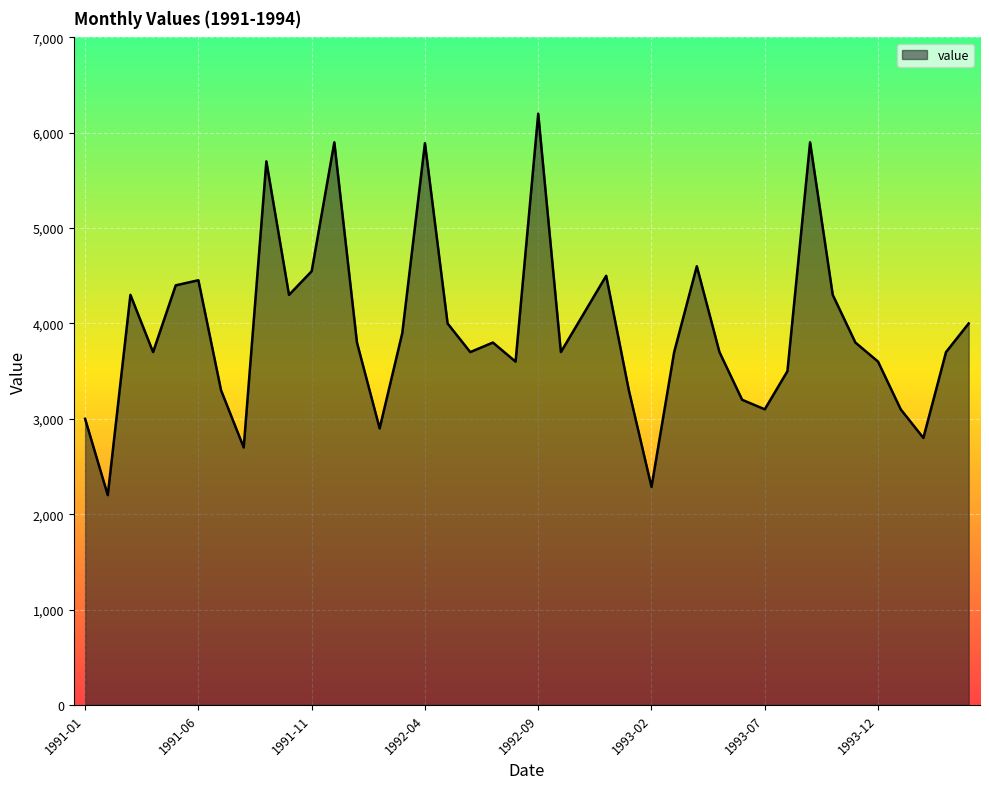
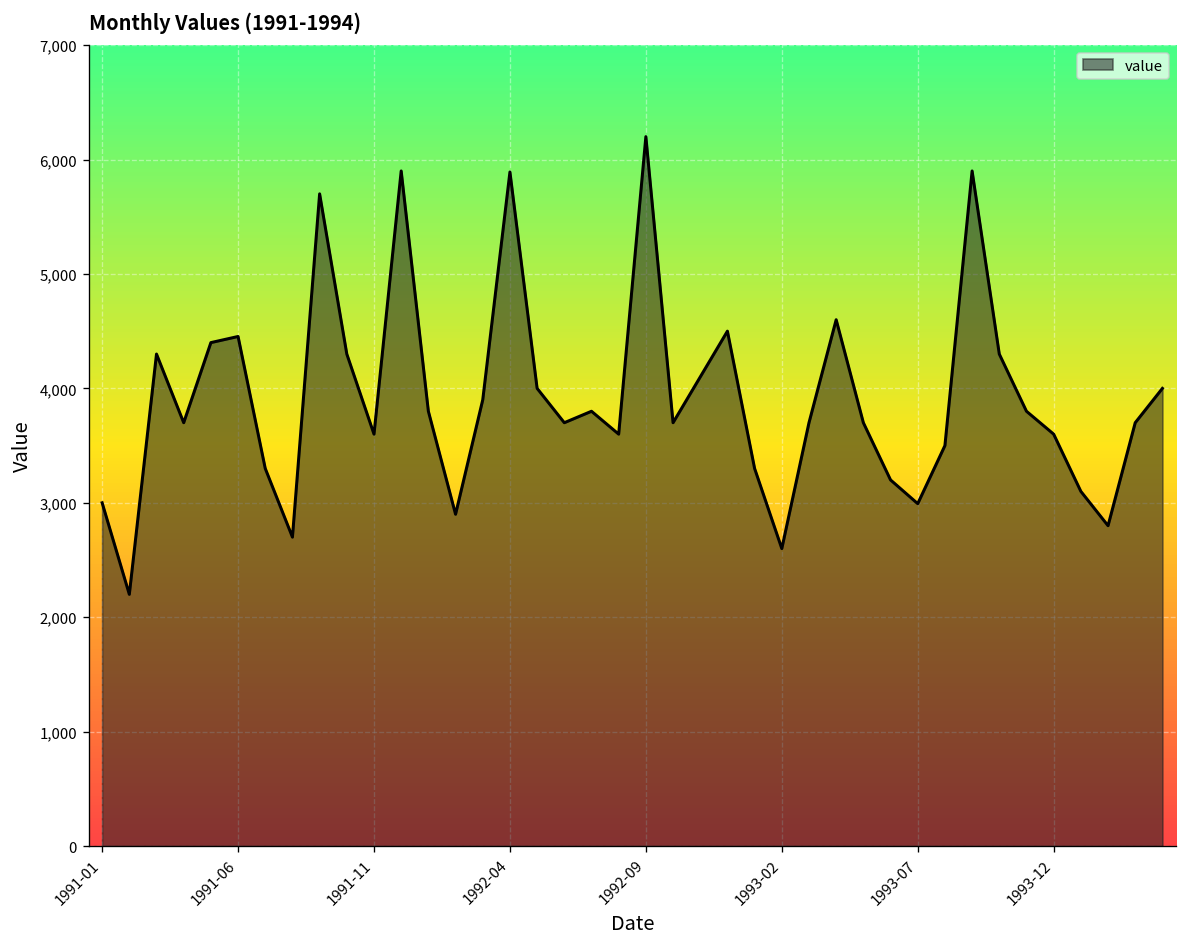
  {
    "1991-01": "3,000",
    "1991-06": "4,500",
-   "1991-11": "4,500",
+   "1991-11": "3,600",
    "1992-04": "5,900",
    "1992-09": "6,200",
-   "1993-02": "2,300",
-   "1993-07": "3,100",
+   "1993-02": "2,600",
+   "1993-07": "3,000",
    "1993-12": "3,600"
  }
